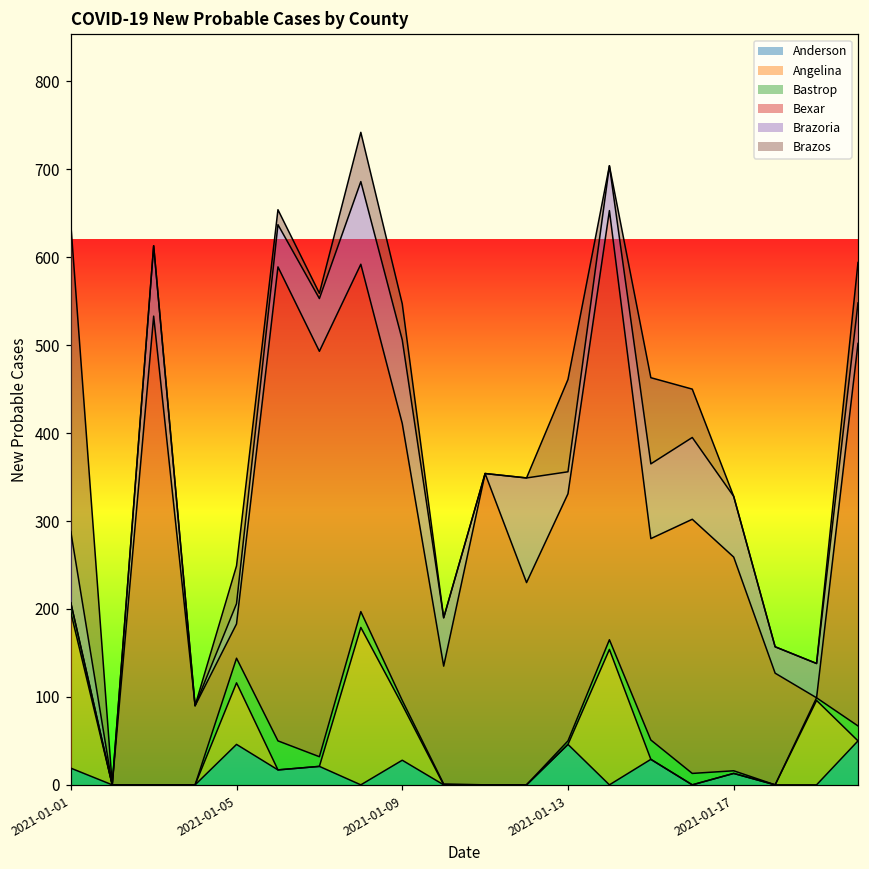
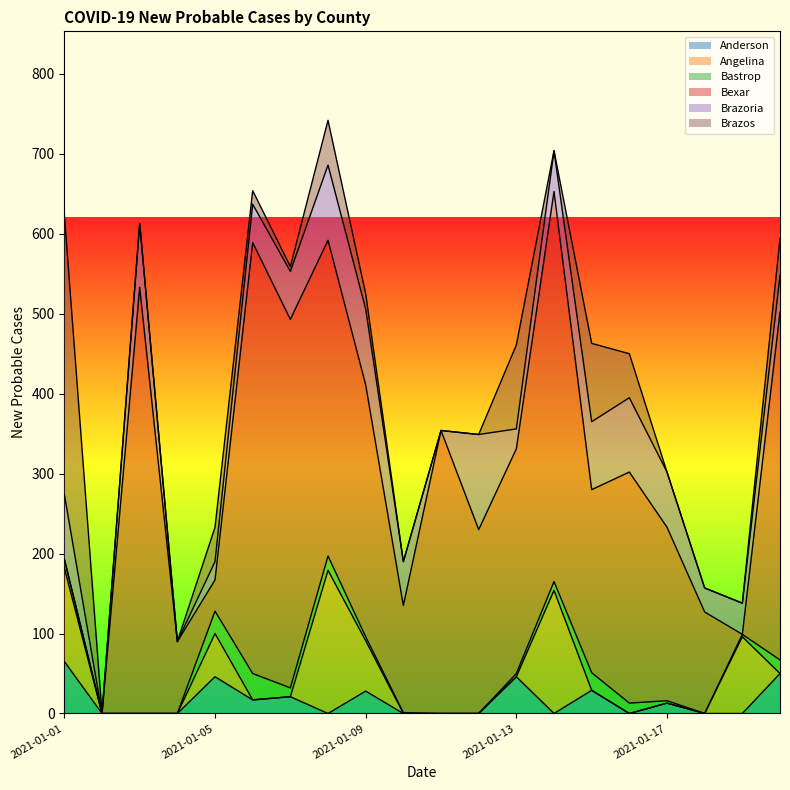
  {
    "Anderson": {
-     "2021-01-01": 20,
+     "2021-01-01": 70,
      "2021-01-05": 50,
      "2021-01-09": 30
    },
    "Angelina": {
-     "2021-01-01": 180,
-     "2021-01-05": 70,
+     "2021-01-01": 120,
+     "2021-01-05": 50,
      "2021-01-09": 60
    },
    "Bastrop": {
      "2021-01-05": 30,
      "2021-01-09": 10,
      "2021-01-13": 0
    },
    "Bexar": {
      "2021-01-05": 40,
      "2021-01-09": 320,
      "2021-01-13": 280,
-     "2021-01-17": 240
+     "2021-01-17": 220
    },
    "Brazoria": {
      "2021-01-01": 80,
      "2021-01-05": 20,
      "2021-01-09": 100,
      "2021-01-13": 30
    },
    "Brazos": {
      "2021-01-01": 350,
      "2021-01-05": 40,
-     "2021-01-09": 40,
+     "2021-01-09": 20,
      "2021-01-13": 110
    }
  }
